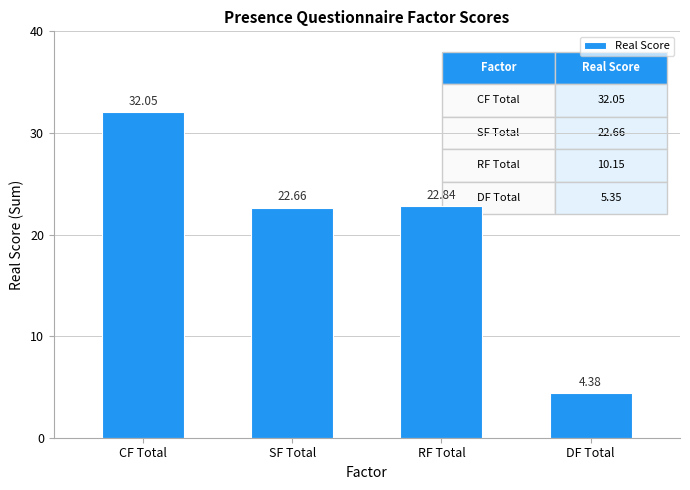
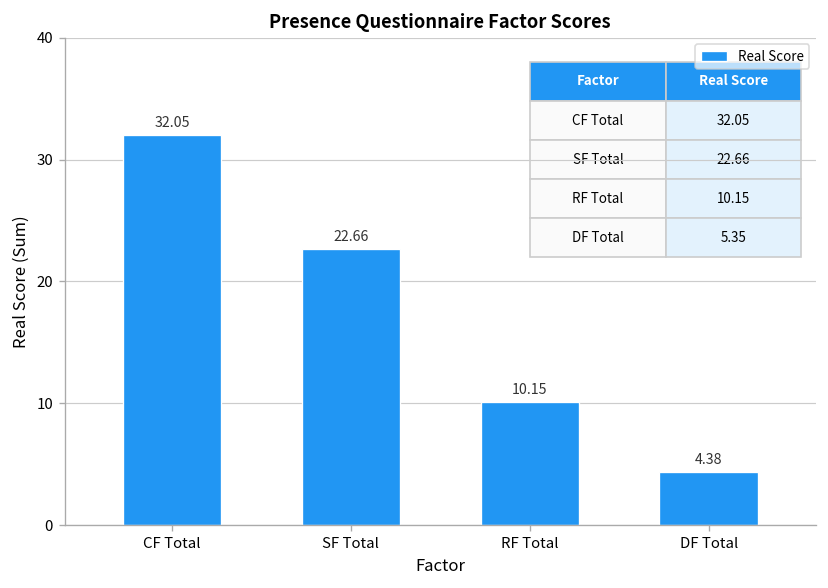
  {
    "CF Total": 32.05,
    "SF Total": 22.66,
-   "RF Total": 22.84,
+   "RF Total": 10.15,
    "DF Total": 4.38
  }
